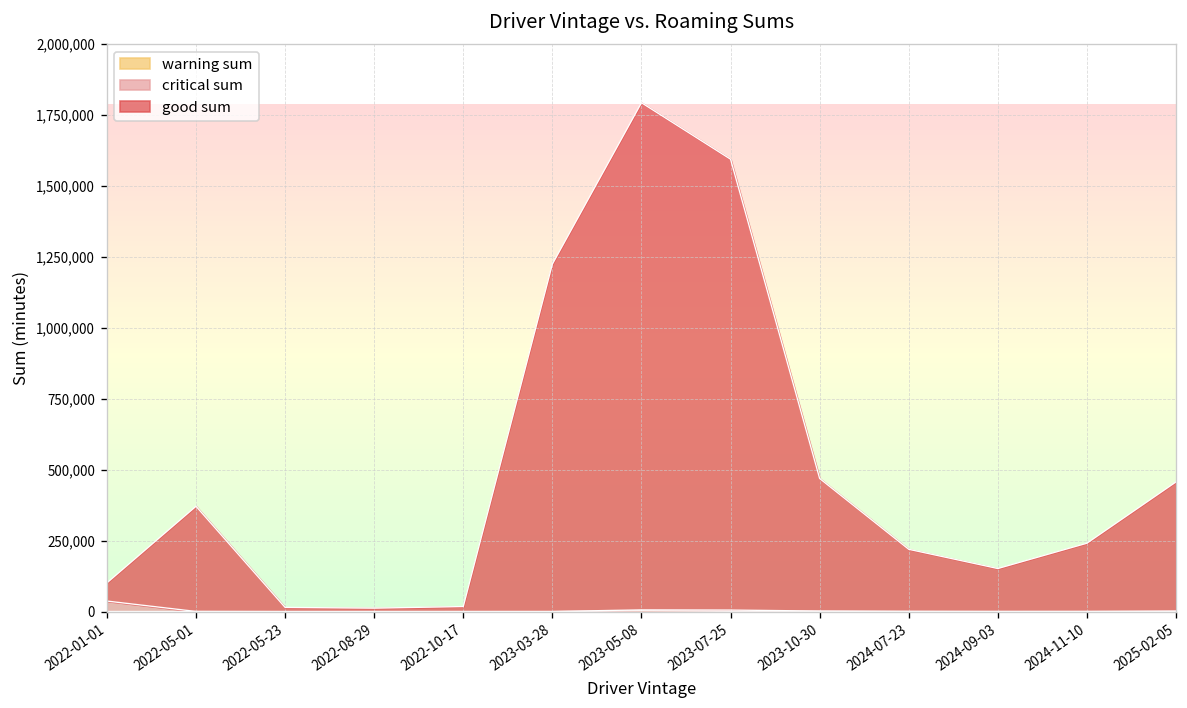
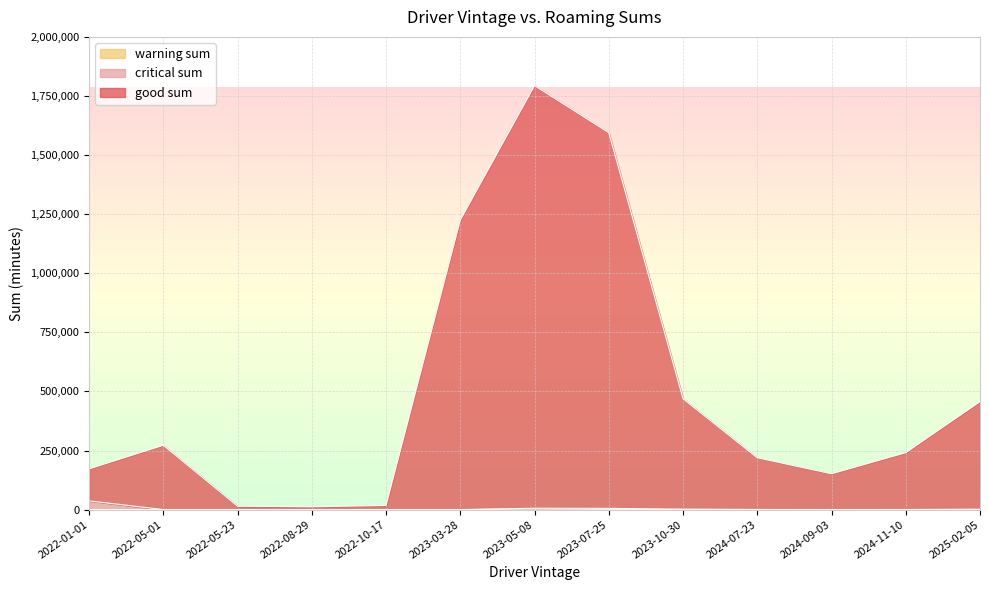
  {
    "warning sum": {
      "2022-01-01": "0"
    },
    "critical sum": {
      "2022-01-01": "40,000"
    },
    "good sum": {
-     "2022-01-01": "60,000",
-     "2022-05-01": "370,000",
+     "2022-01-01": "140,000",
+     "2022-05-01": "270,000",
      "2022-05-23": "10,000",
      "2022-08-29": "10,000",
      "2022-10-17": "20,000",
      "2023-03-28": "1,220,000",
      "2023-05-08": "1,790,000",
      "2023-07-25": "1,590,000",
      "2023-10-30": "470,000",
      "2024-07-23": "220,000",
      "2024-09-03": "150,000",
      "2024-11-10": "240,000",
      "2025-02-05": "460,000"
    }
  }
